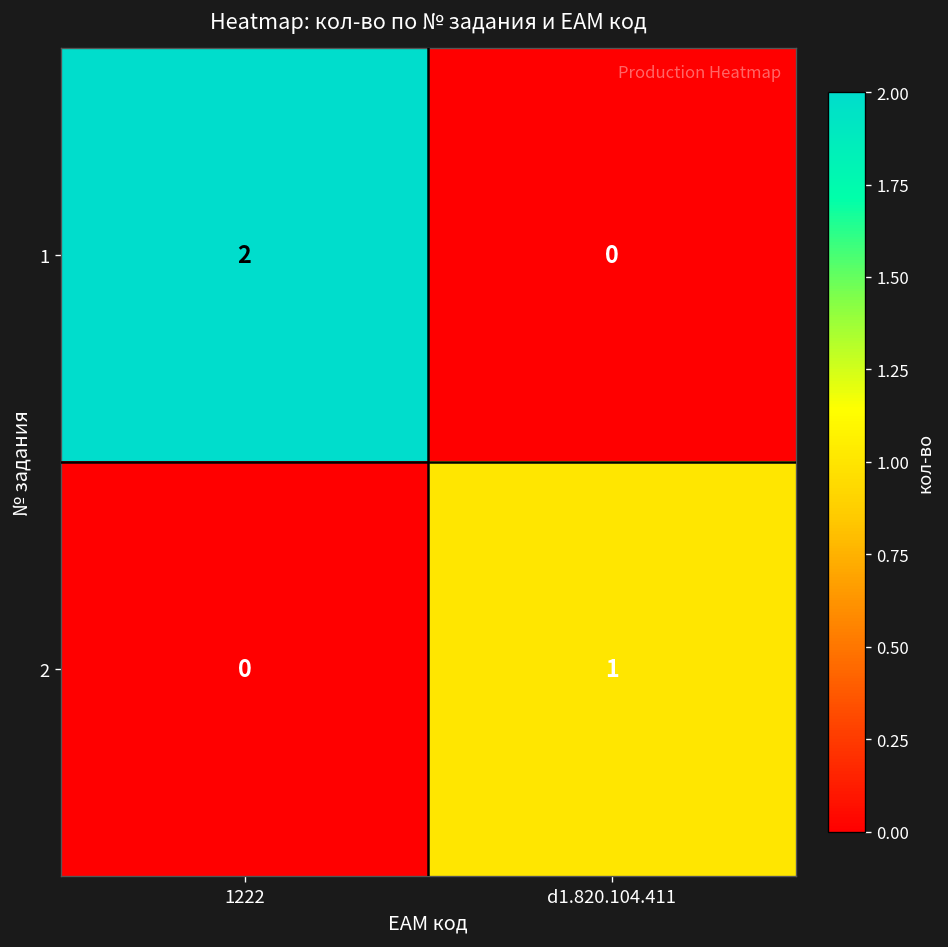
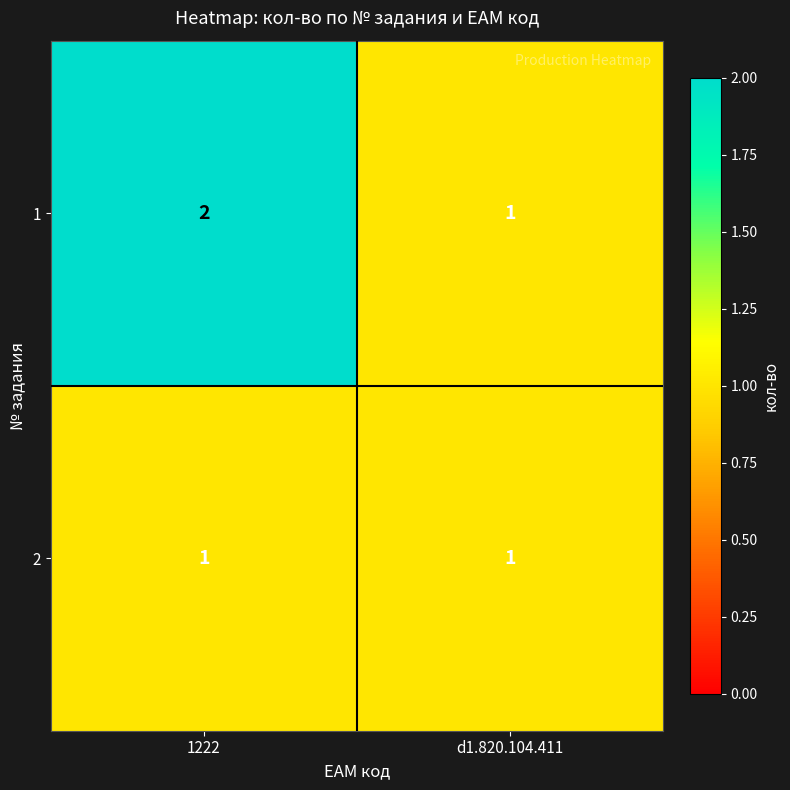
  {
    "1": {
      "1222": 2,
-     "d1.820.104.411": 0
+     "d1.820.104.411": 1
    },
    "2": {
-     "1222": 0,
+     "1222": 1,
      "d1.820.104.411": 1
    }
  }
